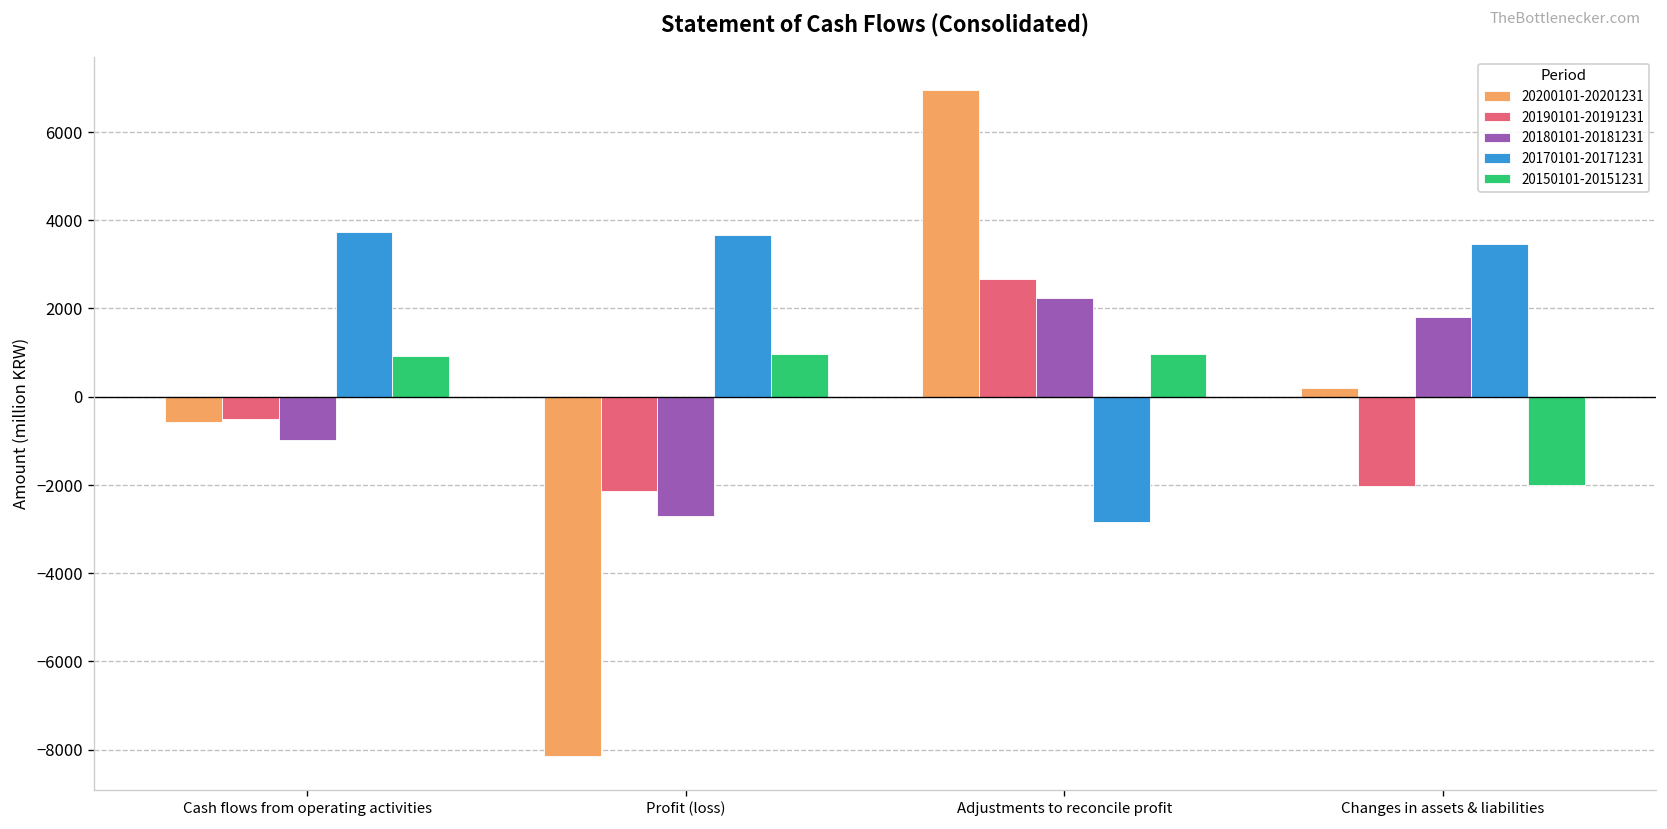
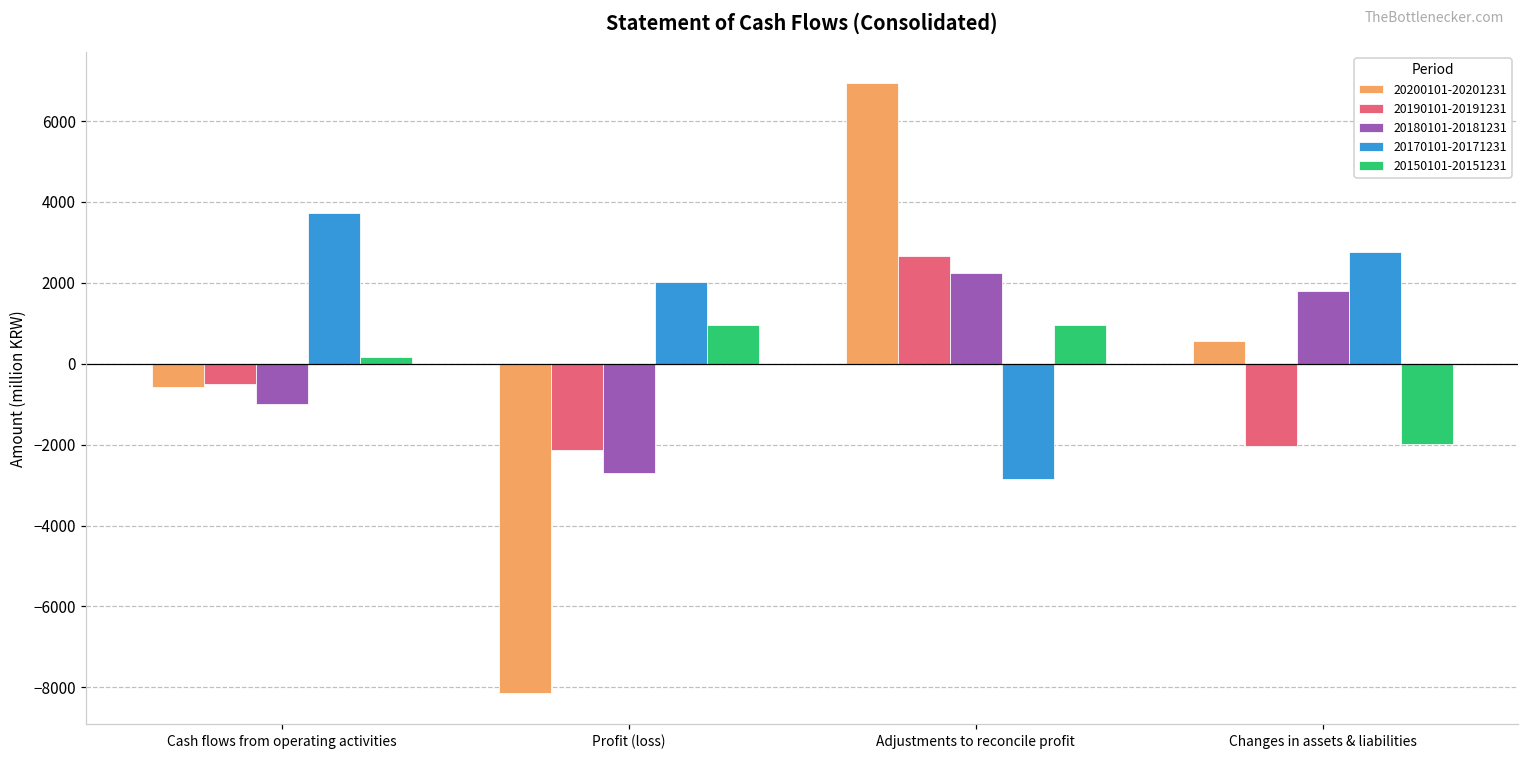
  {
    "20200101-20201231": {
      "Cash flows from operating activities": -600,
      "Profit (loss)": -8200,
      "Adjustments to reconcile profit": 6900,
-     "Changes in assets & liabilities": 200
+     "Changes in assets & liabilities": 600
    },
    "20190101-20191231": {
      "Cash flows from operating activities": -500,
      "Profit (loss)": -2100,
      "Adjustments to reconcile profit": 2700,
      "Changes in assets & liabilities": -2000
    },
    "20180101-20181231": {
      "Cash flows from operating activities": -1000,
      "Profit (loss)": -2700,
      "Adjustments to reconcile profit": 2200,
      "Changes in assets & liabilities": 1800
    },
    "20170101-20171231": {
      "Cash flows from operating activities": 3700,
-     "Profit (loss)": 3700,
+     "Profit (loss)": 2000,
      "Adjustments to reconcile profit": -2800,
-     "Changes in assets & liabilities": 3500
+     "Changes in assets & liabilities": 2800
    },
    "20150101-20151231": {
-     "Cash flows from operating activities": 900,
+     "Cash flows from operating activities": 200,
      "Profit (loss)": 1000,
      "Adjustments to reconcile profit": 1000,
      "Changes in assets & liabilities": -2000
    }
  }
